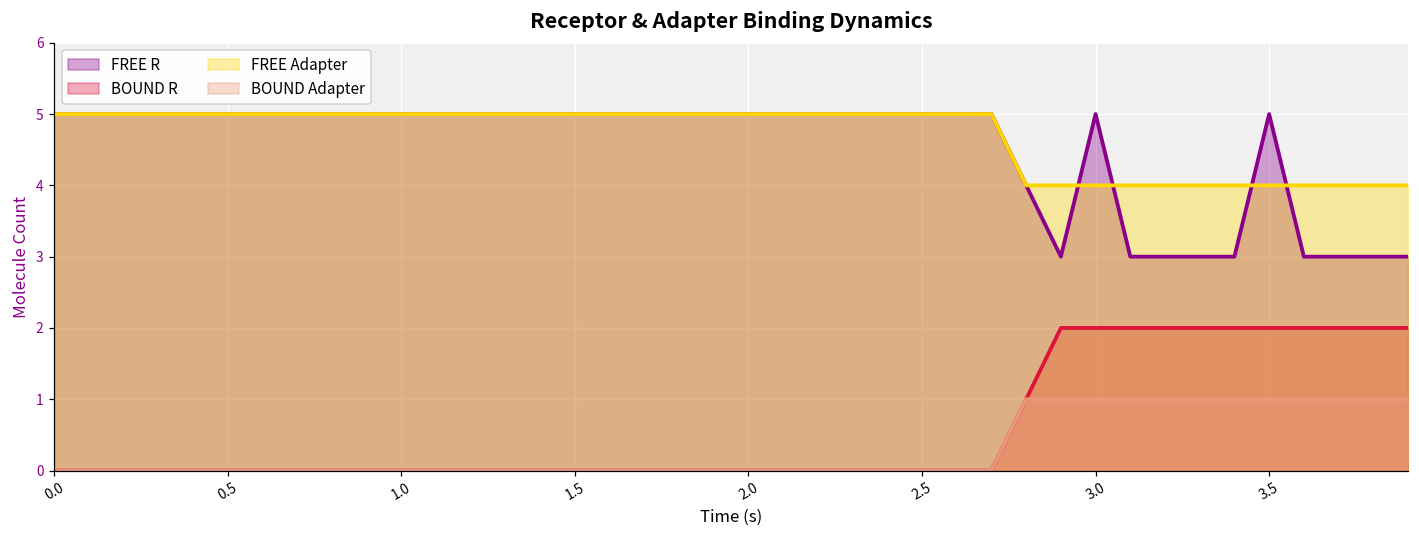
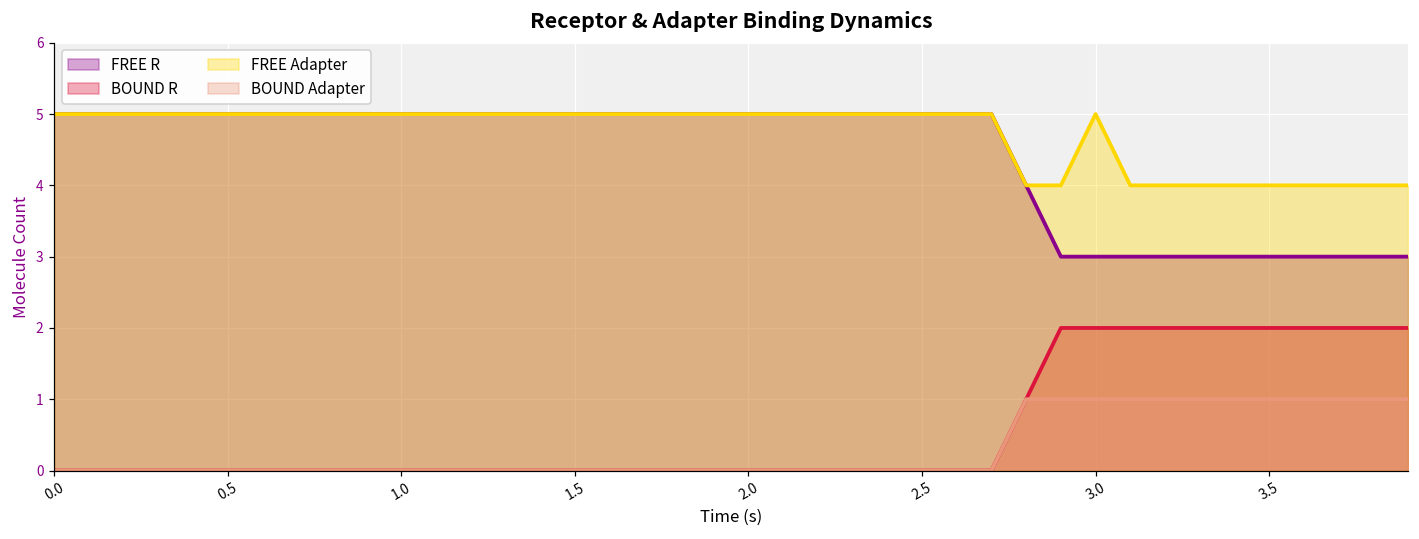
  {
    "FREE R": {
-     "3.0": 5,
-     "3.5": 5
+     "3.0": 3,
+     "3.5": 3
    },
    "BOUND R": {
      "3.0": 2,
      "3.5": 2
    },
    "FREE Adapter": {
-     "3.0": 4,
+     "3.0": 5,
      "3.5": 4
    },
    "BOUND Adapter": {
      "3.0": 1,
      "3.5": 1
    }
  }
